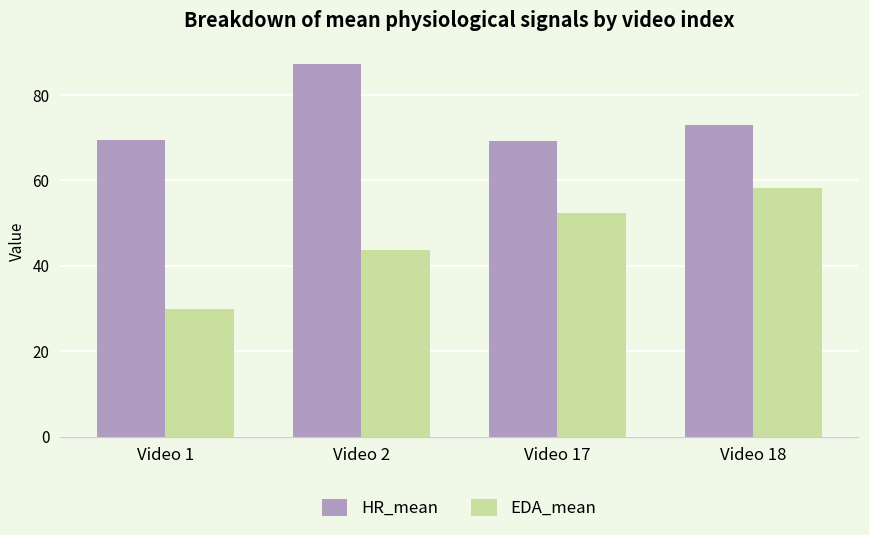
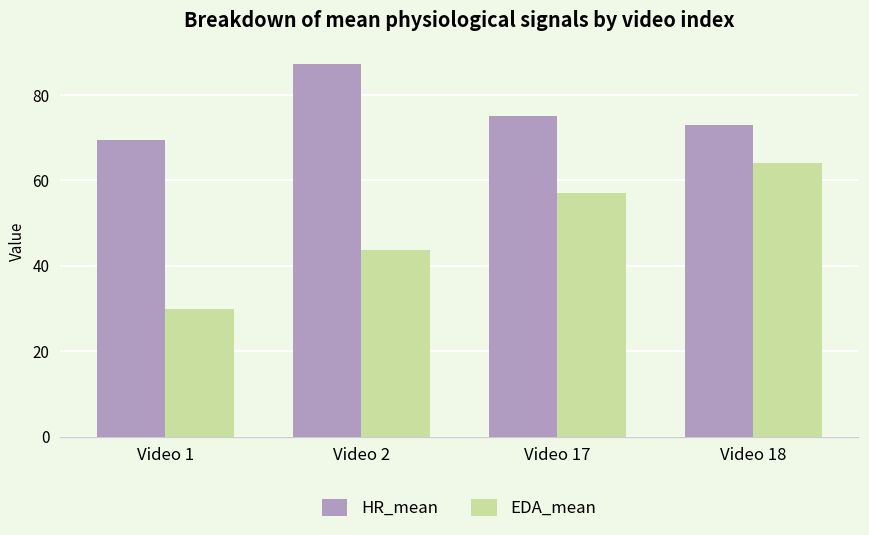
  {
    "HR_mean": {
      "Video 1": 70,
      "Video 2": 87,
-     "Video 17": 69,
+     "Video 17": 75,
      "Video 18": 73
    },
    "EDA_mean": {
      "Video 1": 30,
      "Video 2": 44,
-     "Video 17": 52,
-     "Video 18": 58
+     "Video 17": 57,
+     "Video 18": 64
    }
  }
